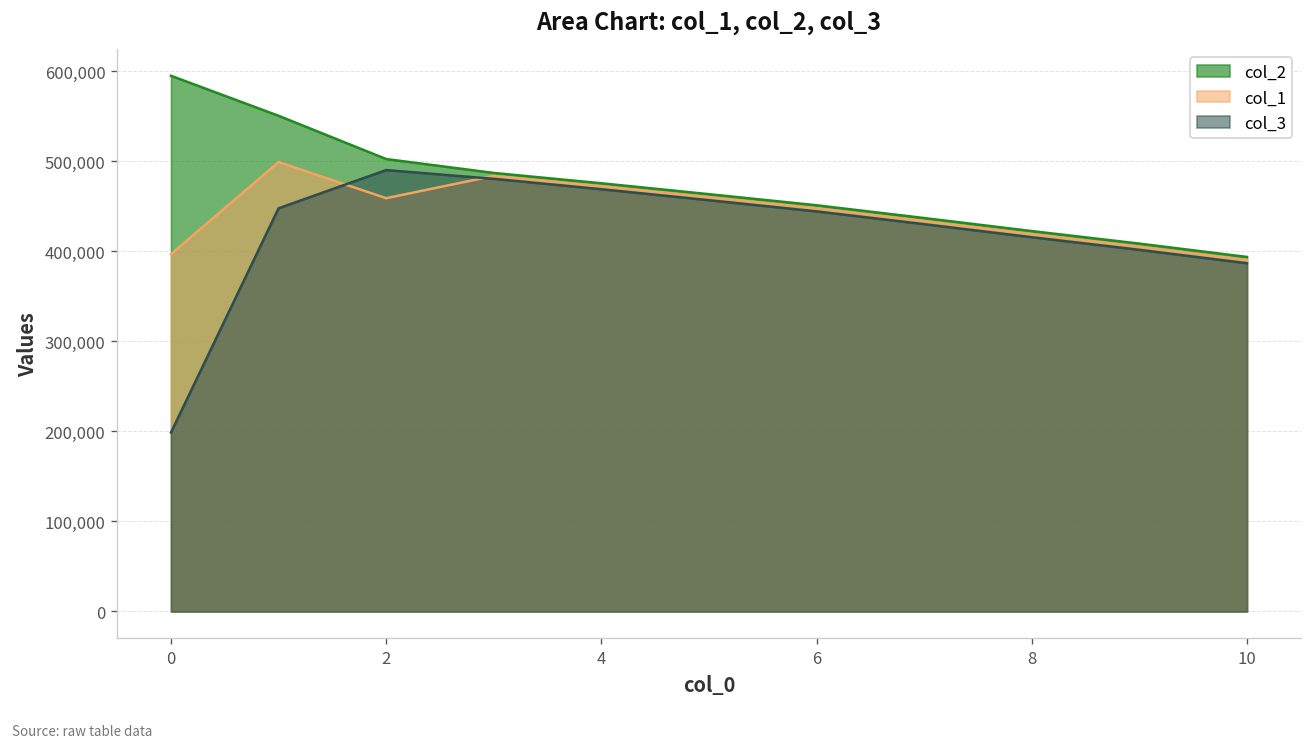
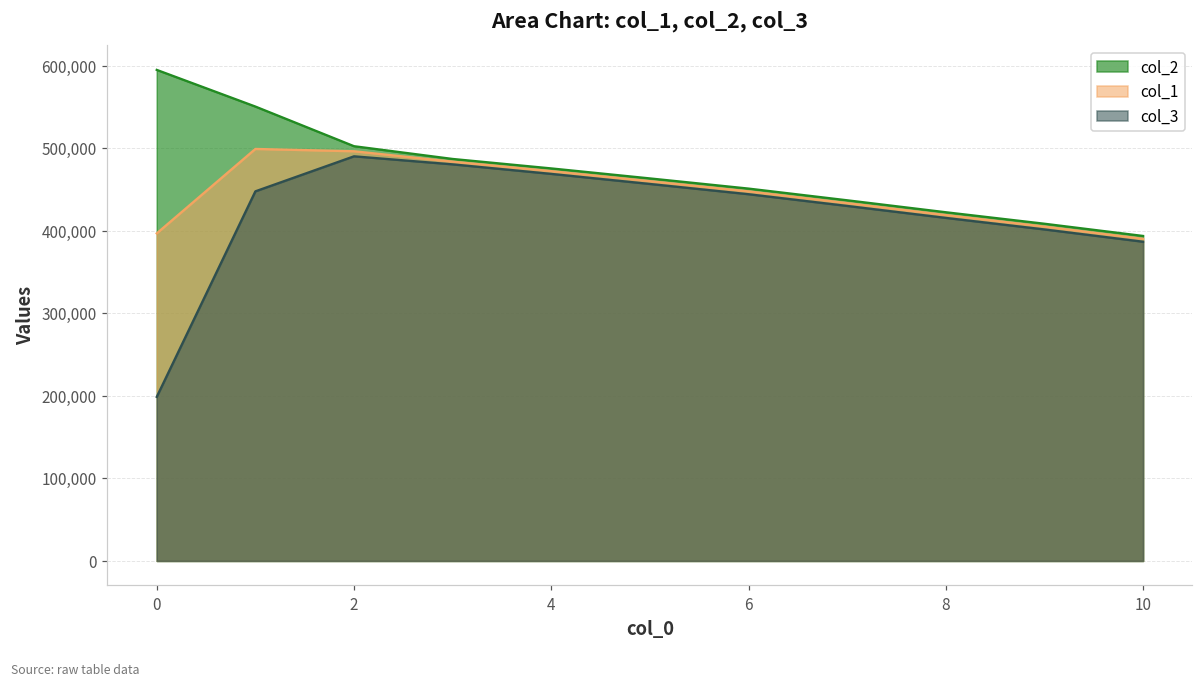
  {
    "col_2": {
      "0": "590,000",
      "2": "500,000",
      "6": "450,000",
      "8": "420,000",
      "10": "390,000"
    },
    "col_1": {
      "0": "400,000",
-     "2": "460,000",
+     "2": "500,000",
      "10": "390,000"
    },
    "col_3": {
      "0": "200,000",
      "2": "490,000",
      "10": "390,000"
    }
  }
